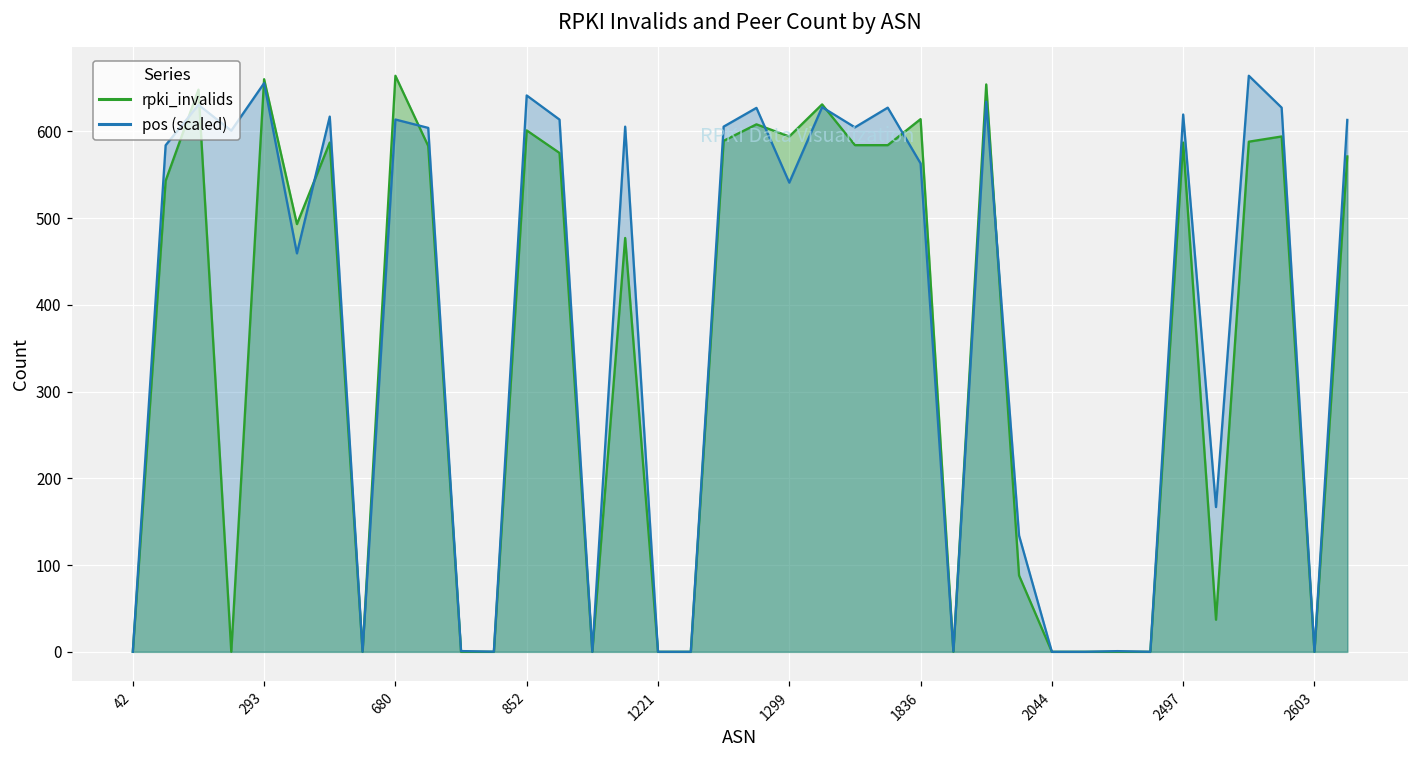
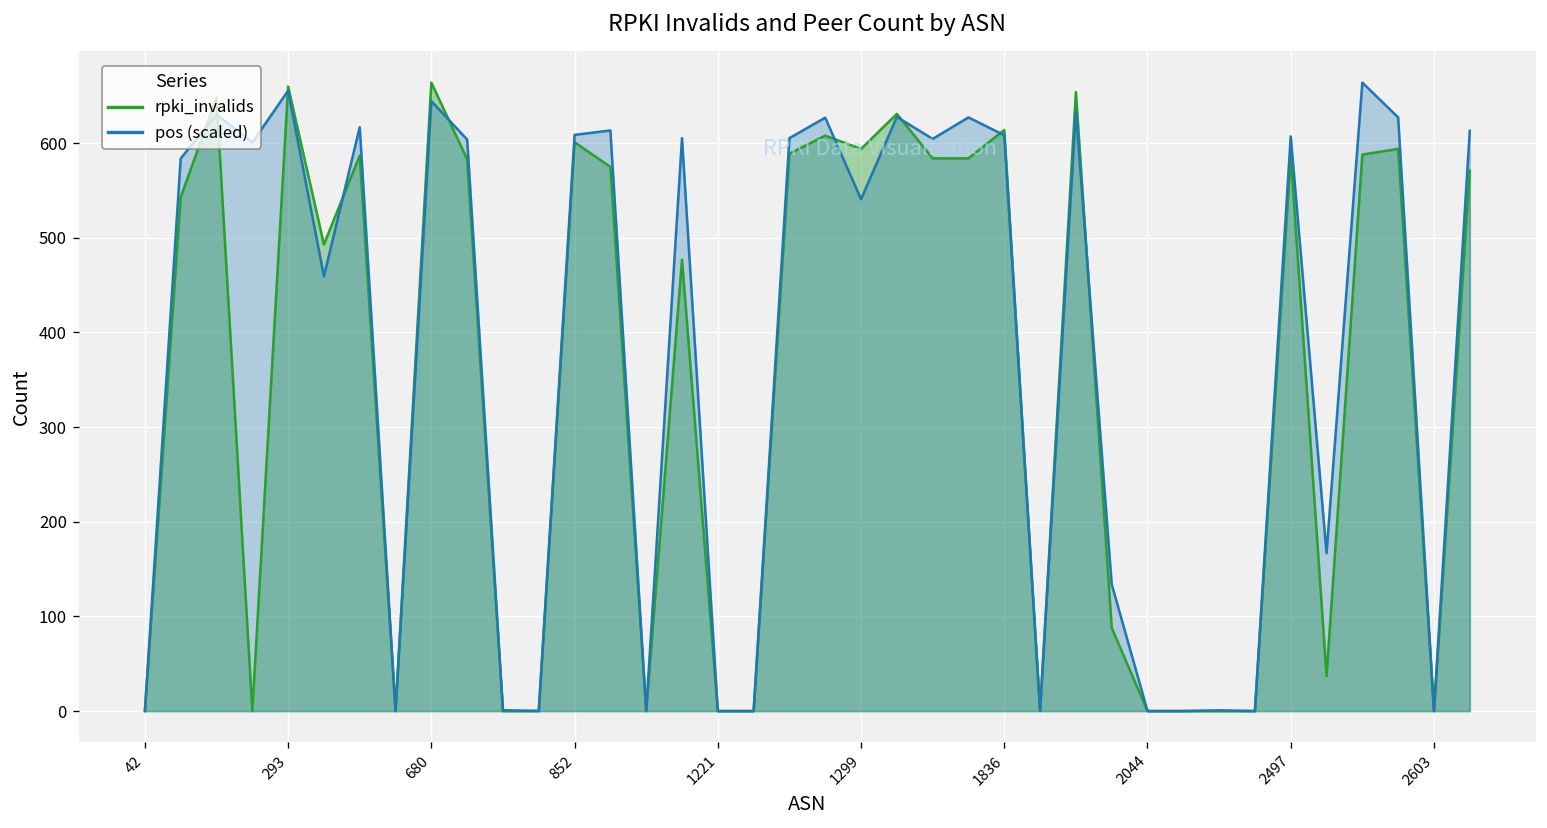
  {
    "rpki_invalids": {
      "293": 660,
      "680": 660,
      "852": 600,
      "1299": 590,
      "1836": 610,
      "2497": 590
    },
    "pos (scaled)": {
      "293": 660,
-     "680": 610,
-     "852": 640,
+     "680": 640,
+     "852": 610,
      "1299": 540,
-     "1836": 560,
-     "2497": 620
+     "1836": 610,
+     "2497": 610
    }
  }
